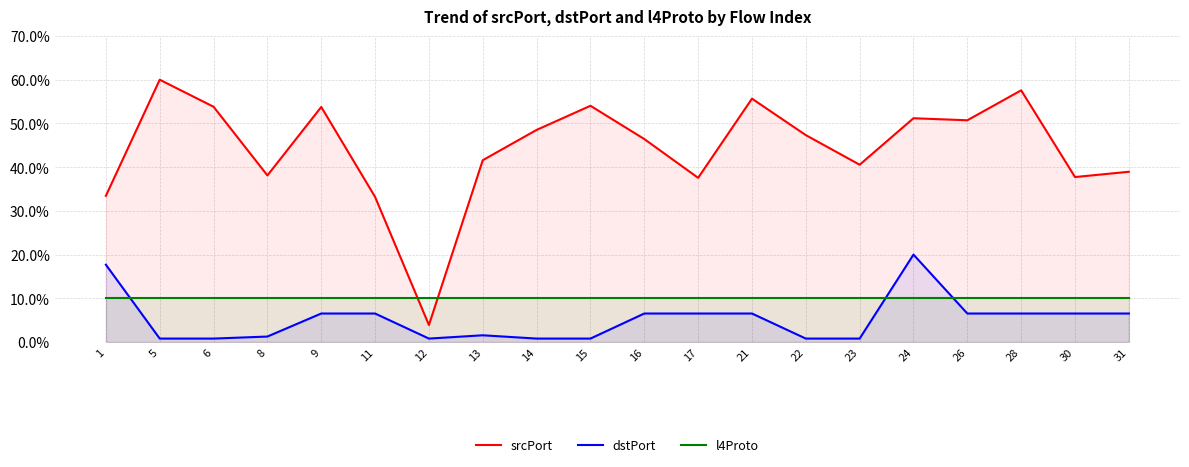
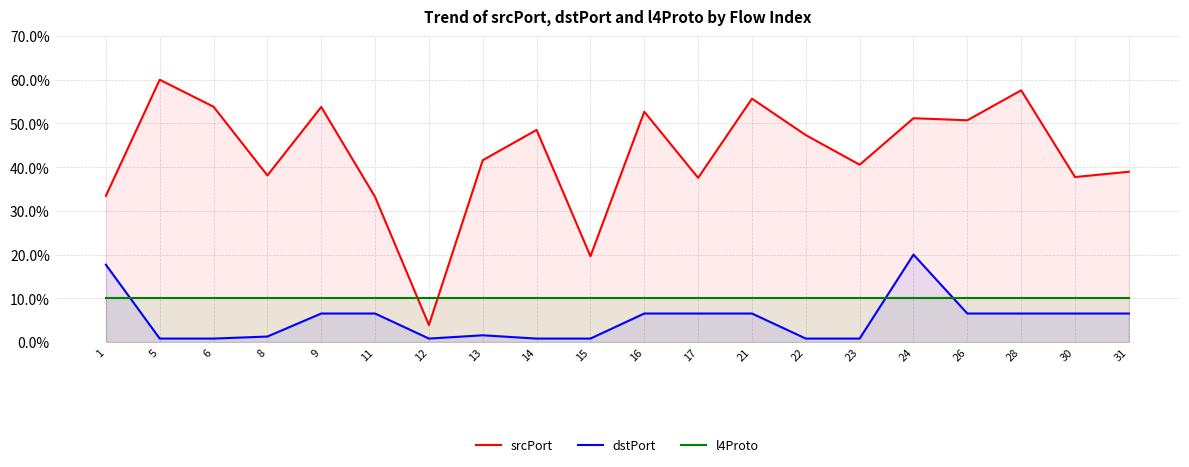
  {
    "srcPort": {
      "1": "33%",
      "5": "60%",
      "6": "54%",
      "8": "38%",
      "9": "54%",
      "11": "33%",
      "12": "4%",
      "13": "42%",
      "14": "49%",
-     "15": "54%",
-     "16": "46%",
+     "15": "20%",
+     "16": "53%",
      "17": "38%",
      "21": "56%",
      "22": "47%",
      "23": "41%",
      "24": "51%",
      "26": "51%",
      "28": "58%",
      "30": "38%",
      "31": "39%"
    },
    "dstPort": {
      "1": "18%",
      "5": "1%",
      "6": "1%",
      "8": "1%",
      "9": "7%",
      "11": "7%",
      "12": "1%",
      "13": "2%",
      "14": "1%",
      "15": "1%",
      "16": "7%",
      "17": "7%",
      "21": "7%",
      "22": "1%",
      "23": "1%",
      "24": "20%",
      "26": "7%",
      "28": "7%",
      "30": "7%",
      "31": "7%"
    },
    "l4Proto": {
      "1": "10%",
      "5": "10%",
      "6": "10%",
      "8": "10%",
      "9": "10%",
      "11": "10%",
      "12": "10%",
      "13": "10%",
      "14": "10%",
      "15": "10%",
      "16": "10%",
      "17": "10%",
      "21": "10%",
      "22": "10%",
      "23": "10%",
      "24": "10%",
      "26": "10%",
      "28": "10%",
      "30": "10%",
      "31": "10%"
    }
  }
